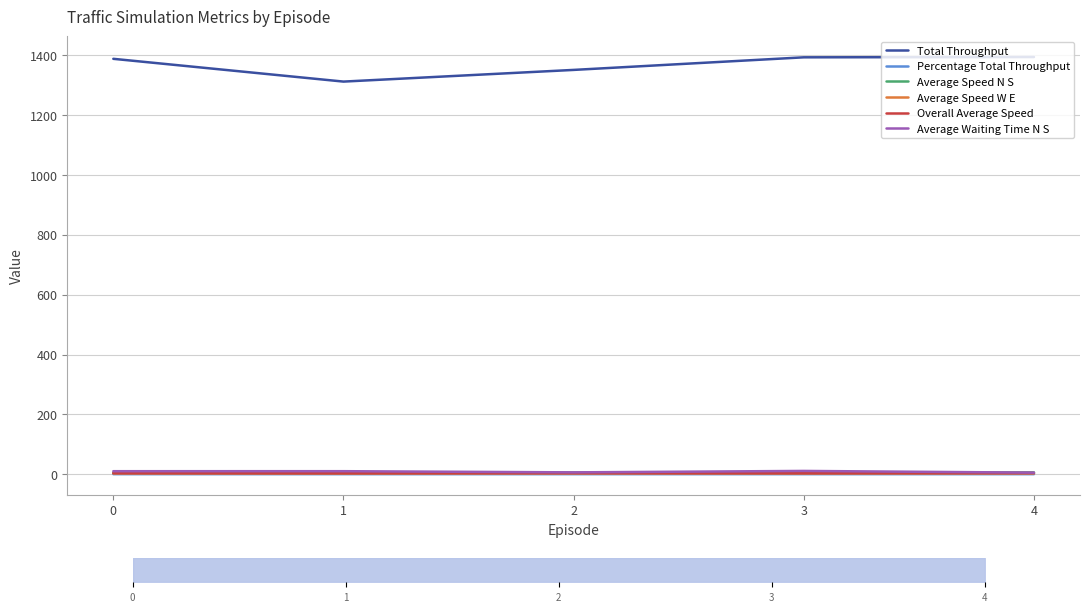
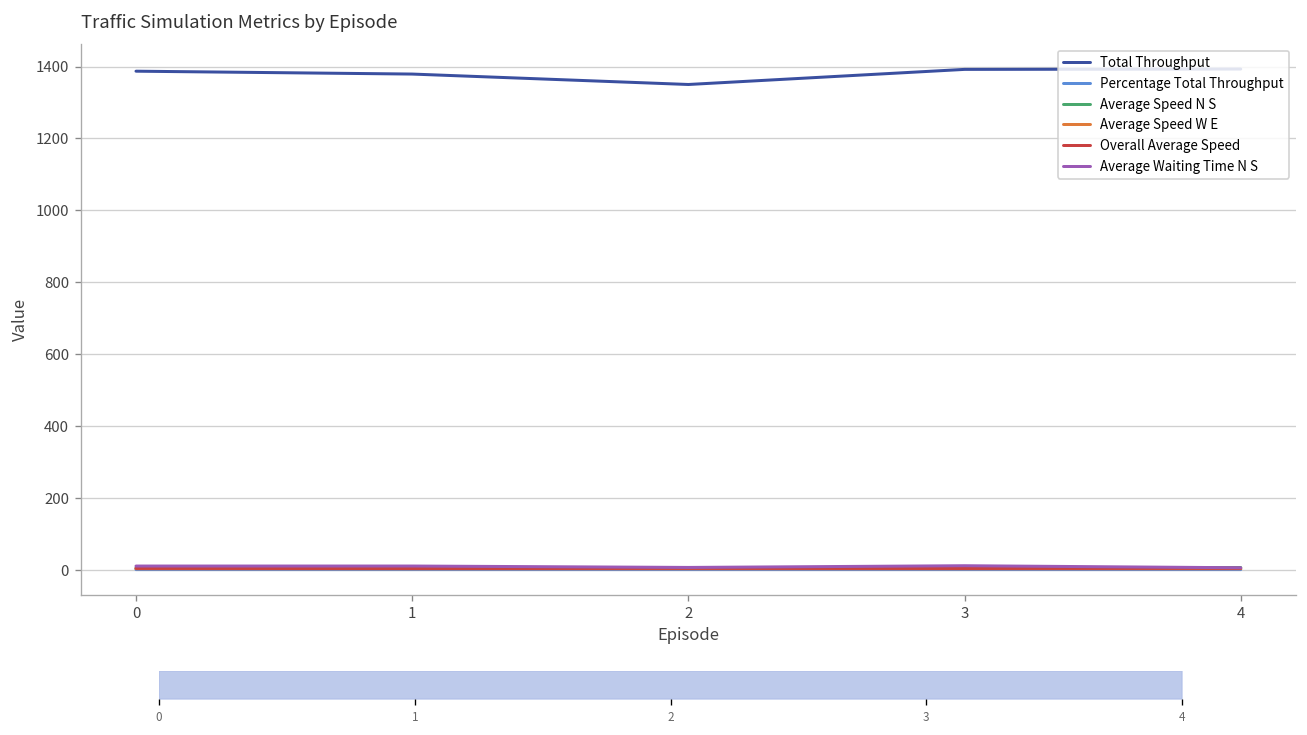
  {
    "Total Throughput": {
      "0": 1390,
-     "1": 1310,
+     "1": 1380,
      "2": 1350,
      "3": 1390
    }
  }
